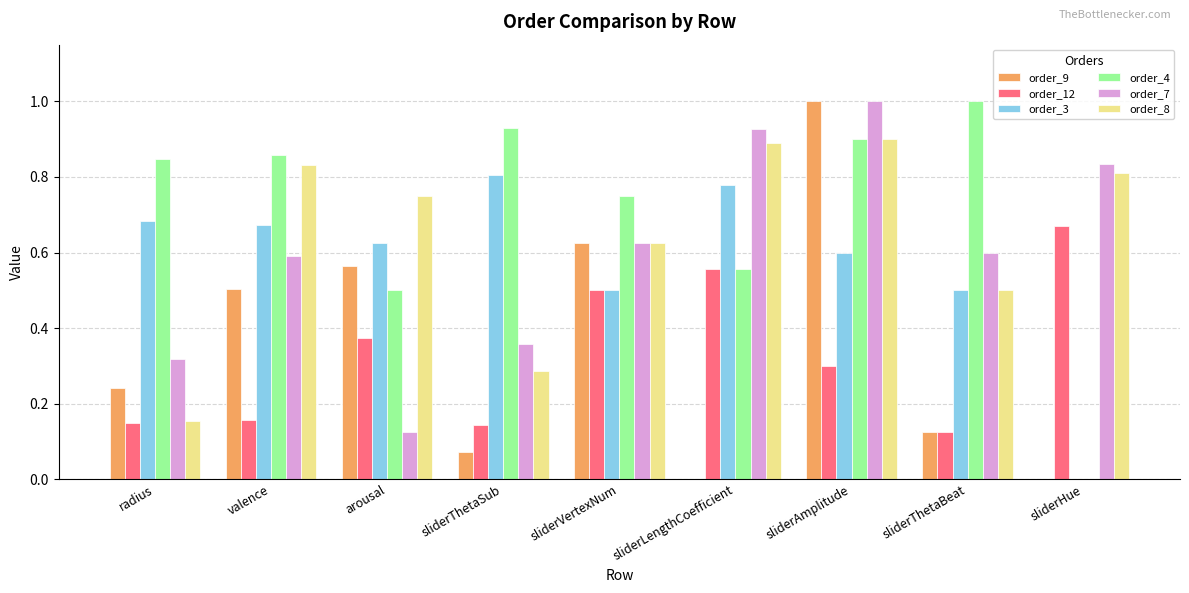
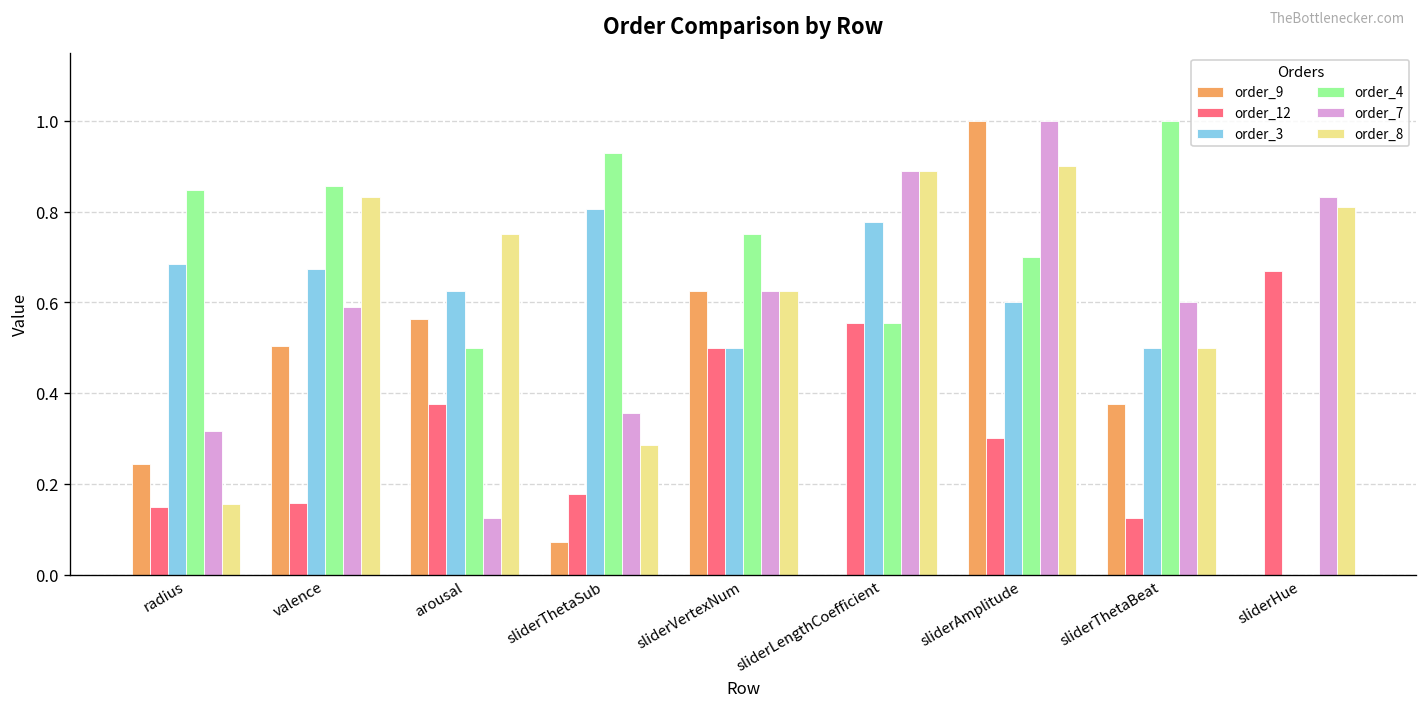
  {
    "order_9": {
      "radius": 0.24,
      "valence": 0.50,
      "arousal": 0.56,
      "sliderThetaSub": 0.07,
      "sliderVertexNum": 0.63,
      "sliderLengthCoefficient": 0.00,
      "sliderAmplitude": 1.00,
-     "sliderThetaBeat": 0.12,
+     "sliderThetaBeat": 0.38,
      "sliderHue": 0.00
    },
    "order_12": {
      "radius": 0.15,
      "valence": 0.16,
      "arousal": 0.38,
-     "sliderThetaSub": 0.14,
+     "sliderThetaSub": 0.18,
      "sliderVertexNum": 0.50,
      "sliderLengthCoefficient": 0.56,
      "sliderAmplitude": 0.30,
      "sliderThetaBeat": 0.13,
      "sliderHue": 0.67
    },
    "order_3": {
      "radius": 0.68,
      "valence": 0.67,
      "arousal": 0.63,
      "sliderThetaSub": 0.80,
      "sliderVertexNum": 0.50,
      "sliderLengthCoefficient": 0.78,
      "sliderAmplitude": 0.60,
      "sliderThetaBeat": 0.50,
      "sliderHue": 0.00
    },
    "order_4": {
      "radius": 0.85,
      "valence": 0.86,
      "arousal": 0.5,
      "sliderThetaSub": 0.93,
      "sliderVertexNum": 0.75,
      "sliderLengthCoefficient": 0.56,
-     "sliderAmplitude": 0.9,
+     "sliderAmplitude": 0.7,
      "sliderThetaBeat": 1.0,
      "sliderHue": 0.0
    },
    "order_7": {
      "radius": 0.32,
      "valence": 0.59,
      "arousal": 0.13,
      "sliderThetaSub": 0.36,
      "sliderVertexNum": 0.63,
-     "sliderLengthCoefficient": 0.93,
+     "sliderLengthCoefficient": 0.89,
      "sliderAmplitude": 1.00,
      "sliderThetaBeat": 0.60,
      "sliderHue": 0.83
    },
    "order_8": {
      "radius": 0.15,
      "valence": 0.83,
      "arousal": 0.75,
      "sliderThetaSub": 0.29,
      "sliderVertexNum": 0.63,
      "sliderLengthCoefficient": 0.89,
      "sliderAmplitude": 0.90,
      "sliderThetaBeat": 0.50,
      "sliderHue": 0.81
    }
  }
